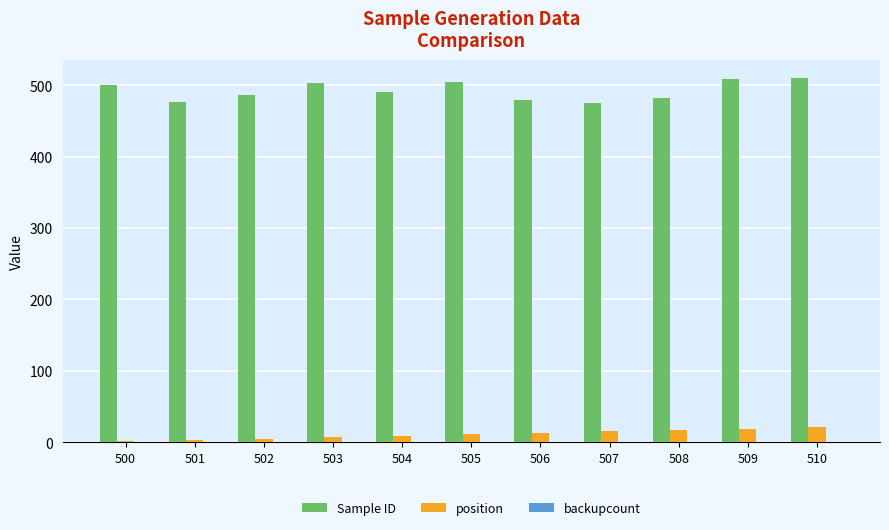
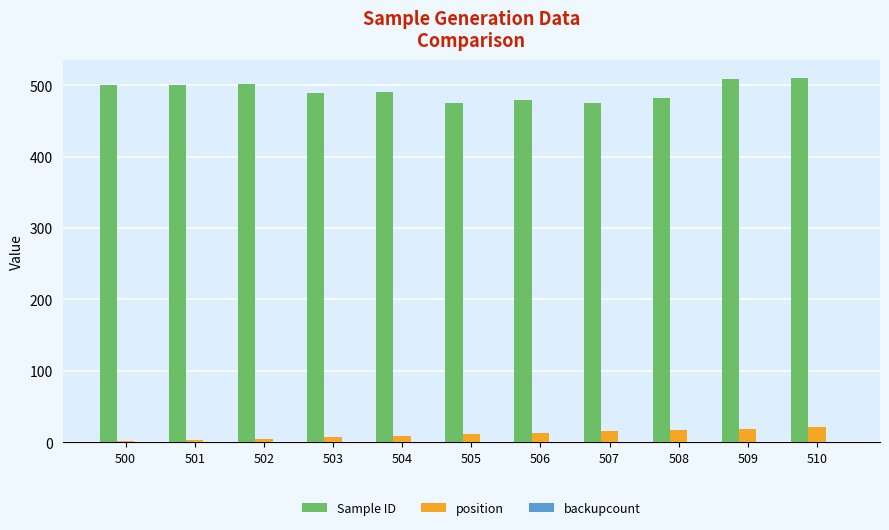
  {
    "Sample ID": {
      "500": 500,
-     "501": 480,
-     "502": 490,
-     "503": 500,
+     "501": 500,
+     "502": 500,
+     "503": 490,
      "504": 490,
-     "505": 510,
+     "505": 480,
      "506": 480,
      "507": 480,
      "508": 480,
      "509": 510,
      "510": 510
    },
    "position": {
      "502": 10,
      "503": 10,
      "504": 10,
      "505": 10,
      "506": 10,
      "507": 20,
      "508": 20,
      "509": 20,
      "510": 20
    },
    "backupcount": {
      "500": 0,
      "501": 0,
      "502": 0,
      "503": 0,
      "504": 0,
      "505": 0,
      "506": 0,
      "507": 0,
      "508": 0,
      "509": 0,
      "510": 0
    }
  }
